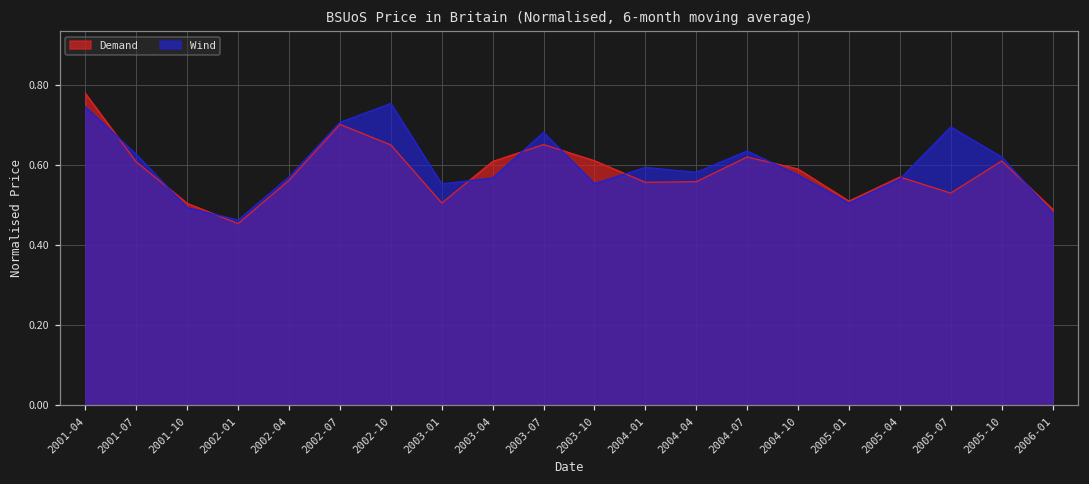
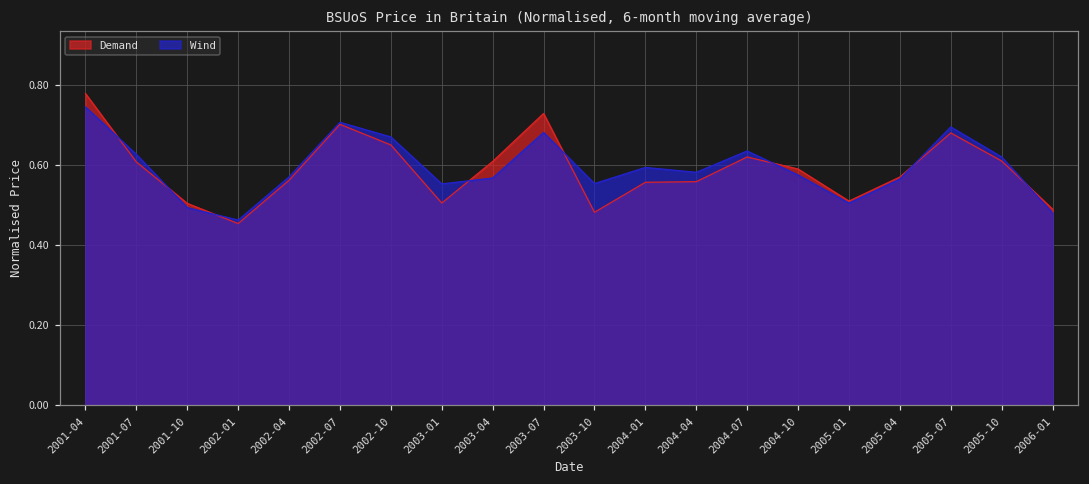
  {
    "Demand": {
      "2001-04": 0.78,
      "2001-07": 0.61,
      "2001-10": 0.50,
      "2002-01": 0.45,
      "2002-04": 0.56,
      "2002-10": 0.65,
      "2003-01": 0.51,
      "2003-04": 0.61,
-     "2003-07": 0.65,
-     "2003-10": 0.61,
+     "2003-07": 0.73,
+     "2003-10": 0.48,
      "2004-01": 0.56,
      "2004-04": 0.56,
      "2004-07": 0.62,
      "2004-10": 0.59,
-     "2005-07": 0.53,
+     "2005-07": 0.68,
      "2005-10": 0.61,
      "2006-01": 0.49
    },
    "Wind": {
      "2001-04": 0.74,
      "2001-07": 0.63,
      "2001-10": 0.49,
      "2002-01": 0.46,
      "2002-04": 0.57,
-     "2002-10": 0.75,
+     "2002-10": 0.67,
      "2003-01": 0.55,
      "2003-04": 0.57,
      "2003-07": 0.68,
      "2003-10": 0.55,
      "2004-01": 0.59,
      "2004-04": 0.58,
      "2004-07": 0.64,
      "2004-10": 0.58,
      "2005-07": 0.70,
      "2005-10": 0.62,
      "2006-01": 0.48
    }
  }
